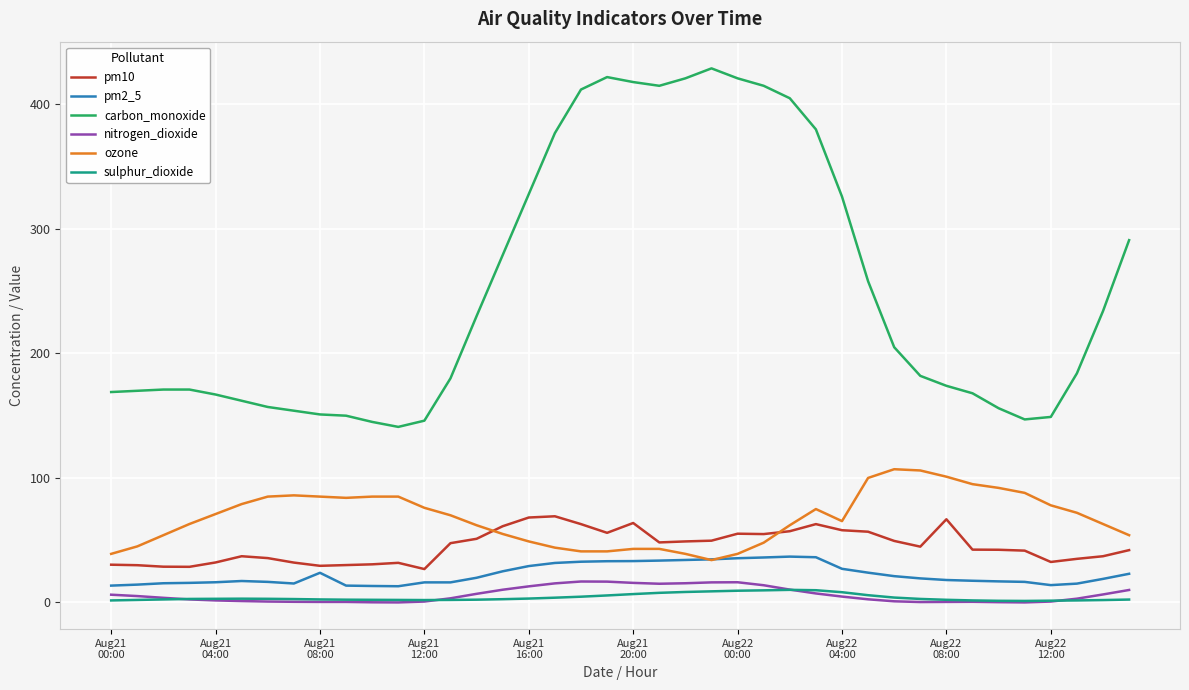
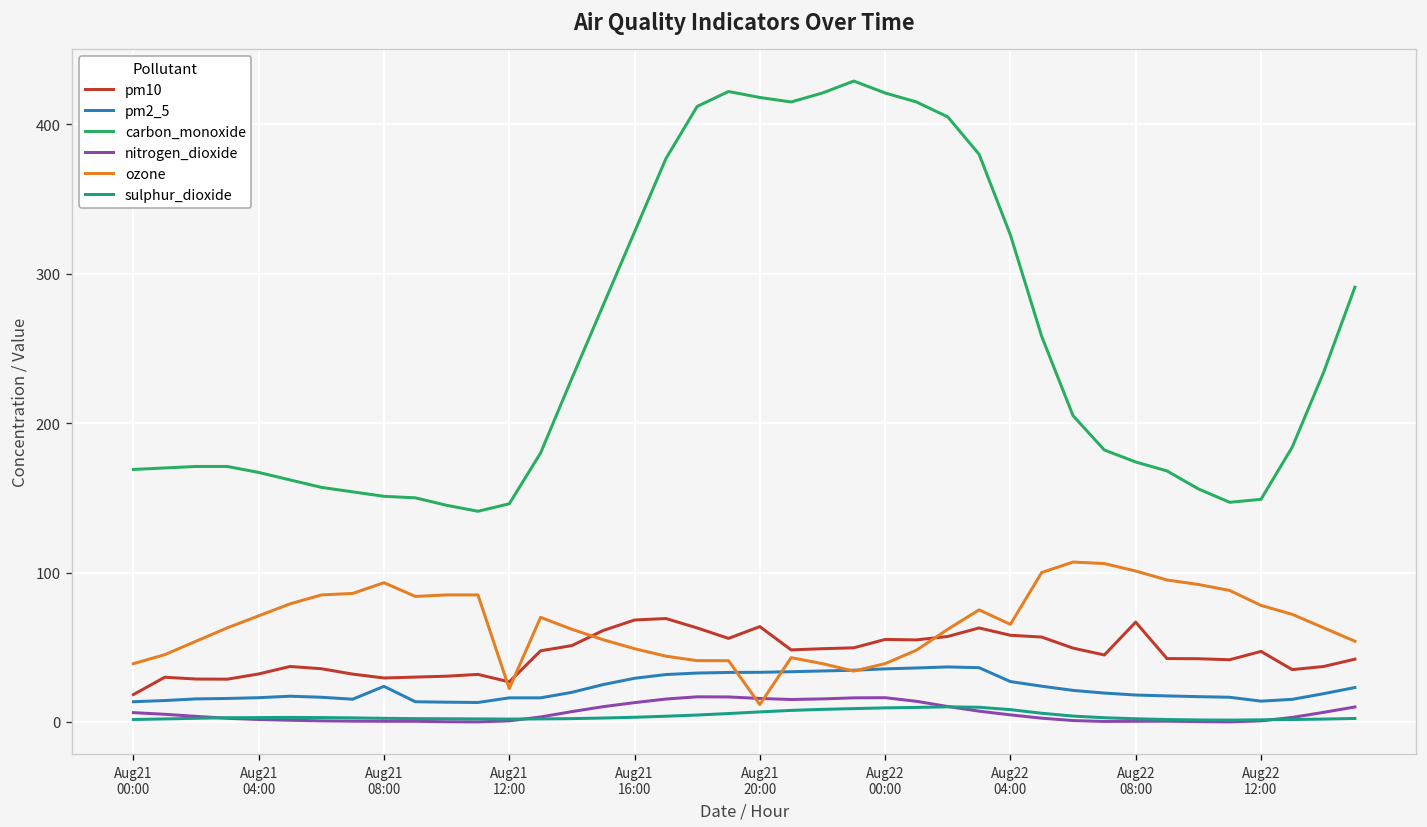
  {
    "pm10": {
-     "Aug21 00:00": 30,
+     "Aug21 00:00": 18,
      "Aug21 04:00": 32,
      "Aug21 08:00": 29,
      "Aug21 12:00": 27,
      "Aug21 16:00": 68,
      "Aug21 20:00": 64,
      "Aug22 00:00": 55,
      "Aug22 04:00": 58,
      "Aug22 08:00": 67,
-     "Aug22 12:00": 33
+     "Aug22 12:00": 47
    },
    "pm2_5": {
      "Aug21 00:00": 14,
      "Aug21 04:00": 16,
      "Aug21 08:00": 24,
      "Aug21 12:00": 16,
      "Aug21 16:00": 29,
      "Aug21 20:00": 33,
      "Aug22 00:00": 36,
      "Aug22 04:00": 27,
      "Aug22 08:00": 18,
      "Aug22 12:00": 14
    },
    "nitrogen_dioxide": {
      "Aug21 00:00": 6,
      "Aug21 16:00": 13,
      "Aug21 20:00": 16,
      "Aug22 00:00": 16,
      "Aug22 04:00": 5
    },
    "ozone": {
      "Aug21 00:00": 39,
      "Aug21 04:00": 71,
-     "Aug21 08:00": 85,
-     "Aug21 12:00": 76,
+     "Aug21 08:00": 93,
+     "Aug21 12:00": 22,
      "Aug21 16:00": 49,
-     "Aug21 20:00": 43,
+     "Aug21 20:00": 12,
      "Aug22 00:00": 39,
      "Aug22 04:00": 65,
      "Aug22 08:00": 101,
      "Aug22 12:00": 78
    }
  }
